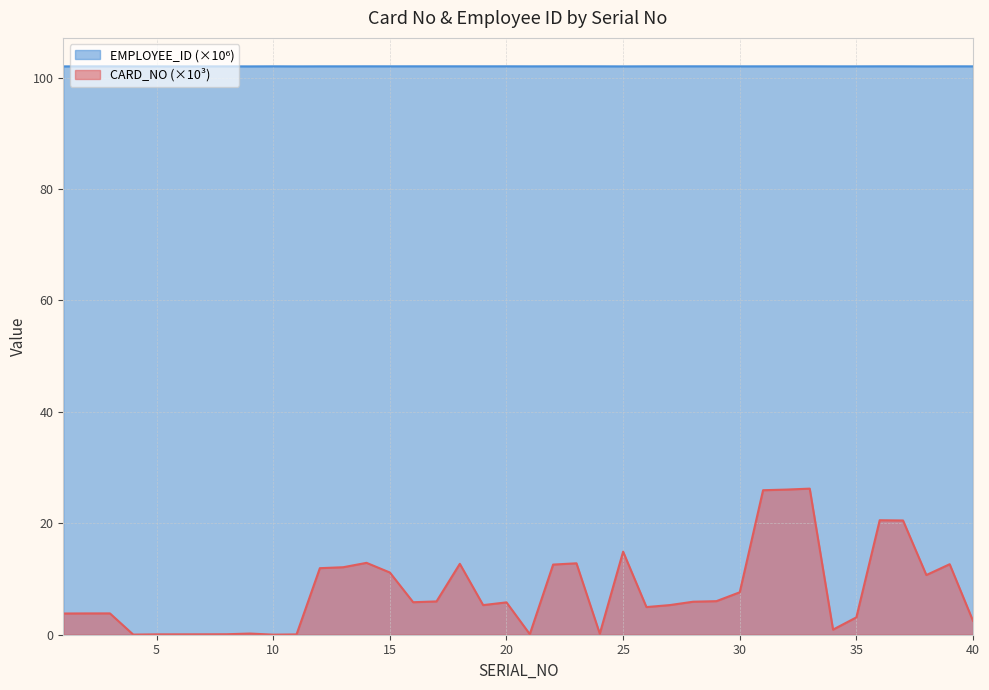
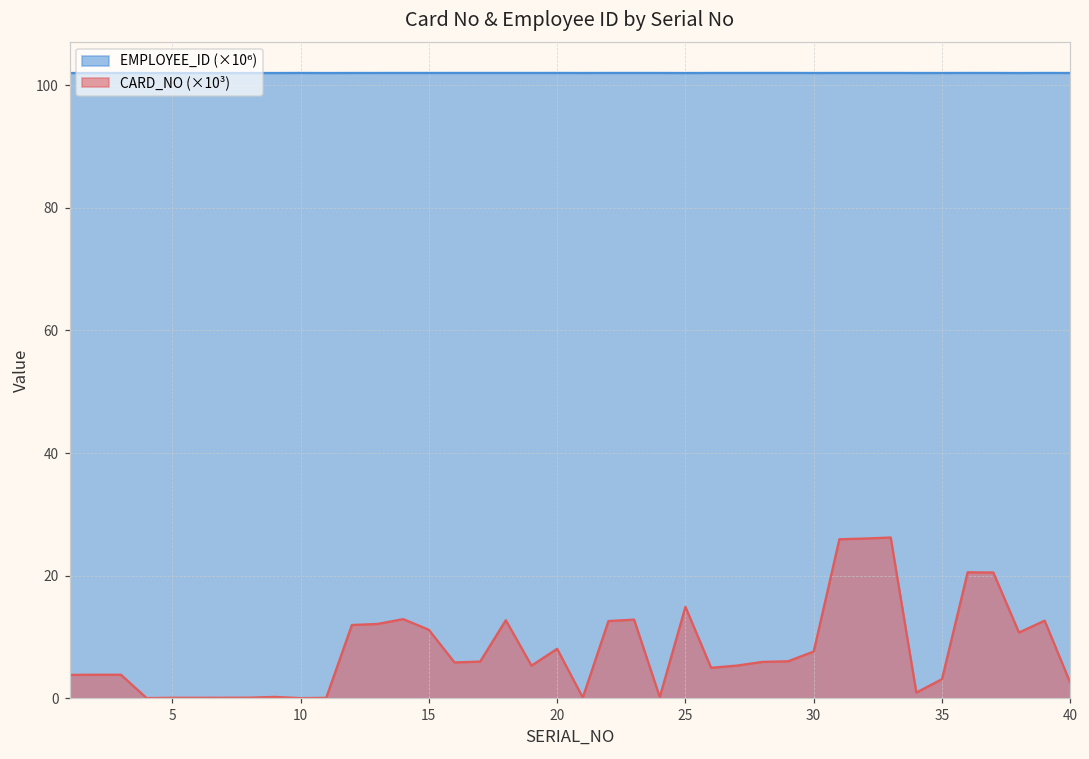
  {
    "EMPLOYEE_ID (×10⁶)": {
      "10": 102,
      "15": 102,
      "20": 102,
      "25": 102,
      "30": 102,
      "35": 102,
      "40": 102
    },
    "CARD_NO (×10³)": {
      "5": 0,
      "10": 0,
      "15": 11,
-     "20": 6,
+     "20": 8,
      "25": 15,
      "30": 8,
      "35": 3,
      "40": 2
    }
  }
